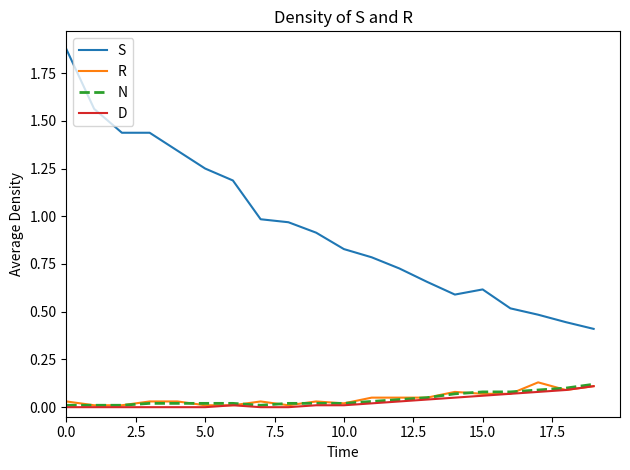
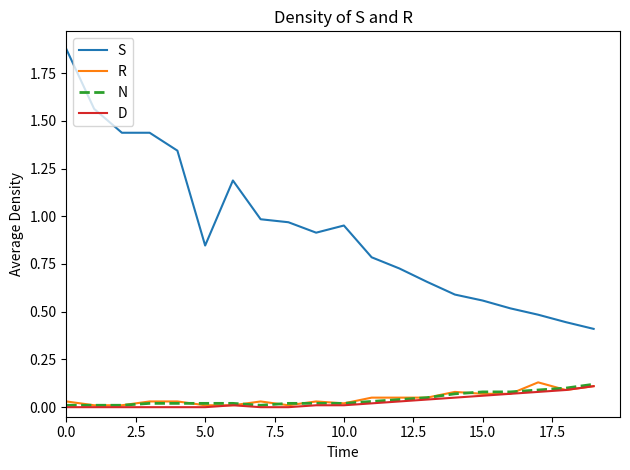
  {
    "S": {
      "0.0": 1.88,
-     "5.0": 1.25,
-     "10.0": 0.83,
-     "15.0": 0.62
+     "5.0": 0.85,
+     "10.0": 0.95,
+     "15.0": 0.56
    },
    "R": {
      "0.0": 0.03
    }
  }
